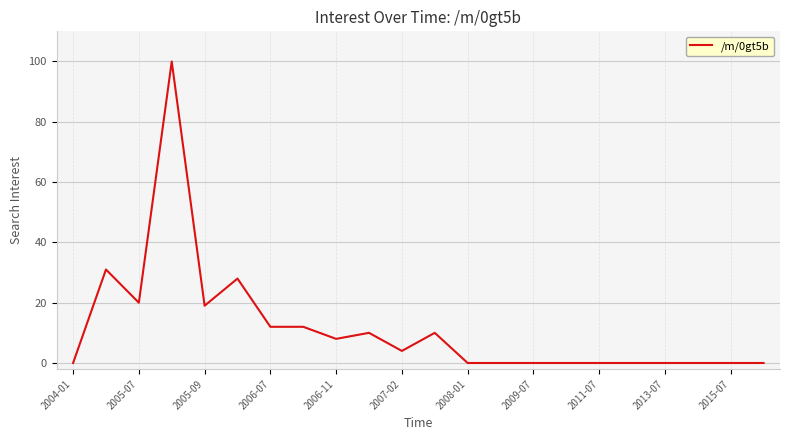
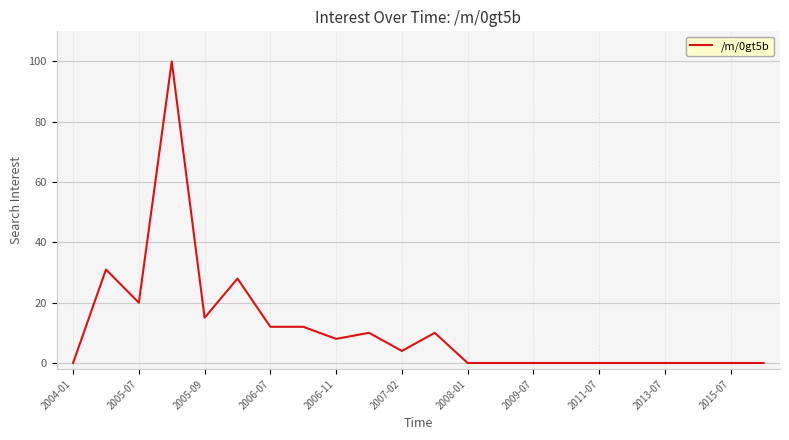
  {
    "2004-01": 0,
    "2005-07": 20,
-   "2005-09": 19,
+   "2005-09": 15,
    "2006-07": 12,
    "2006-11": 8,
    "2007-02": 4,
    "2008-01": 0,
    "2009-07": 0,
    "2011-07": 0,
    "2013-07": 0,
    "2015-07": 0
  }
